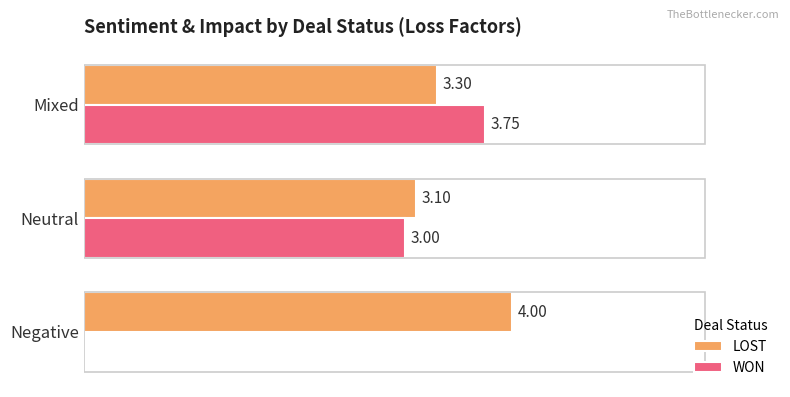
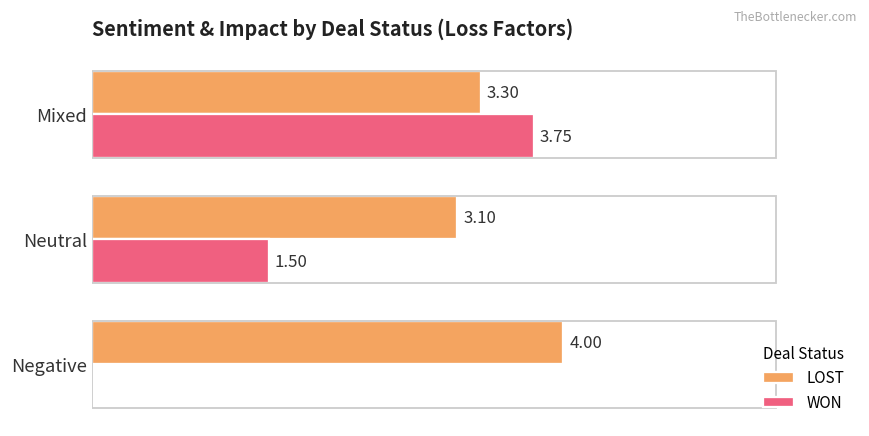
  {
    "LOST": {
      "Mixed": 3.30,
      "Neutral": 3.10,
      "Negative": 4.00
    },
    "WON": {
      "Mixed": 3.75,
-     "Neutral": 3.00
+     "Neutral": 1.50
    }
  }
